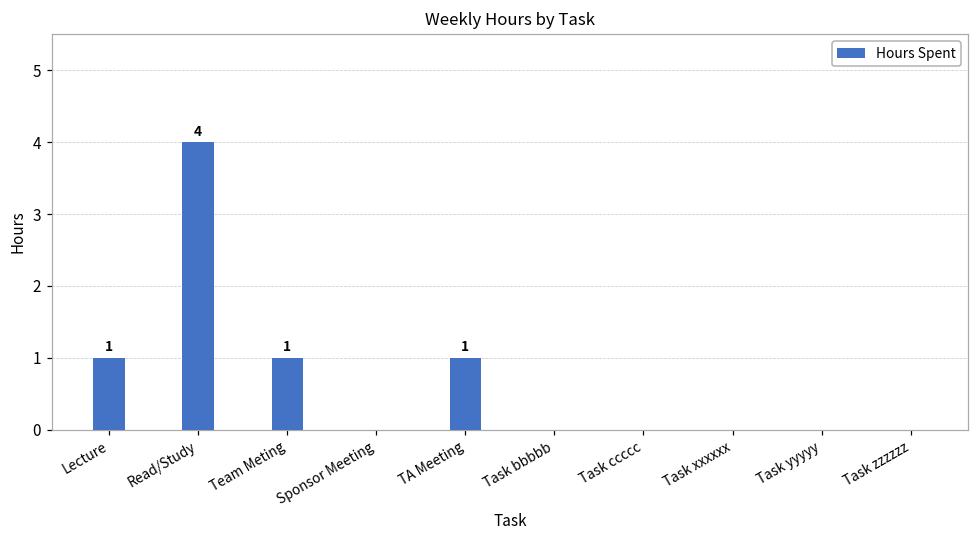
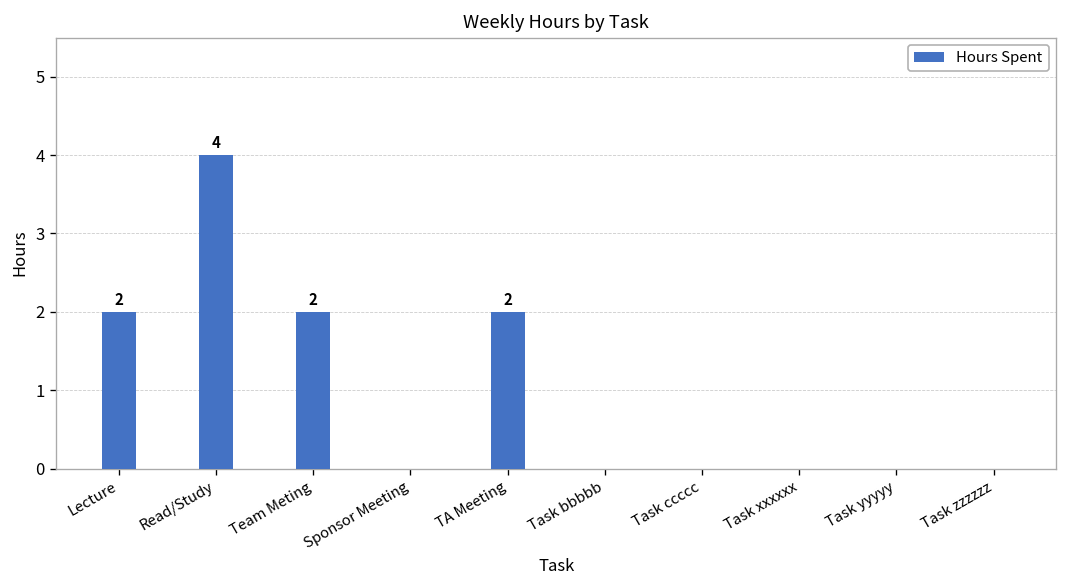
  {
-   "Lecture": 1,
+   "Lecture": 2,
    "Read/Study": 4,
-   "Team Meting": 1,
-   "TA Meeting": 1
+   "Team Meting": 2,
+   "TA Meeting": 2
  }
